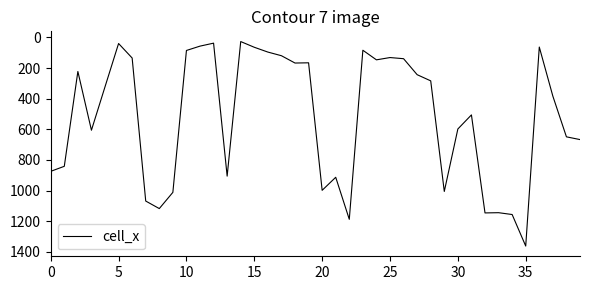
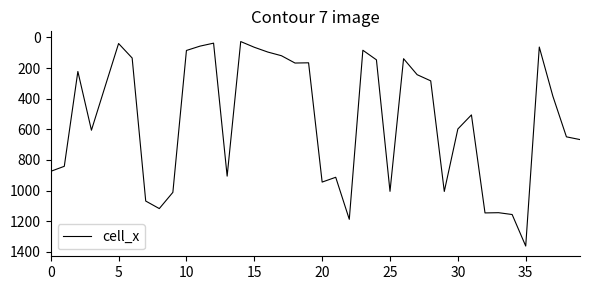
  {
    "0": 870,
    "5": 40,
    "10": 80,
    "15": 60,
-   "20": 1000,
-   "25": 130,
+   "20": 940,
+   "25": 1000,
    "30": 600,
    "35": 1360
  }
